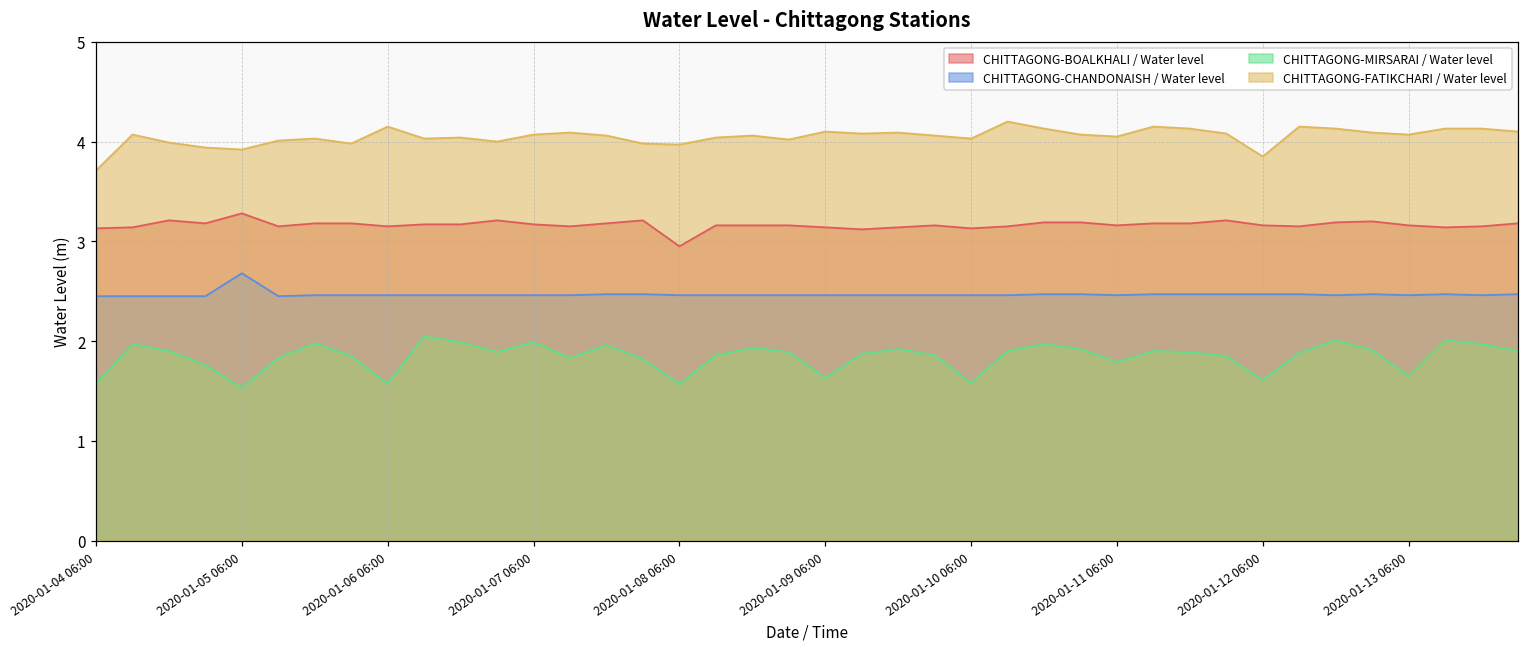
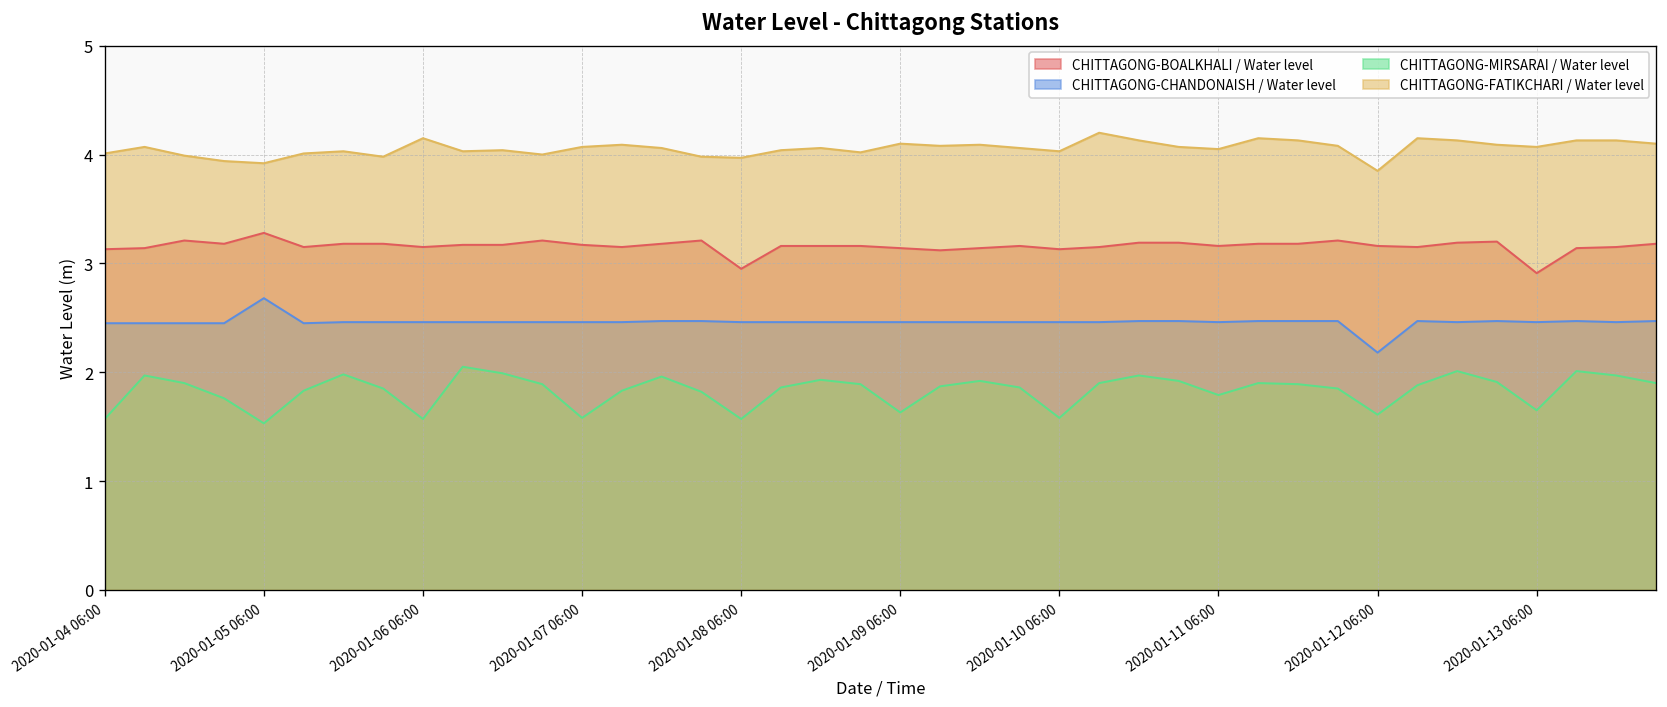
  {
    "CHITTAGONG-BOALKHALI / Water level": {
      "2020-01-04 06:00": 3.1,
      "2020-01-05 06:00": 3.3,
      "2020-01-06 06:00": 3.2,
      "2020-01-07 06:00": 3.2,
      "2020-01-08 06:00": 3.0,
      "2020-01-09 06:00": 3.1,
      "2020-01-10 06:00": 3.1,
      "2020-01-11 06:00": 3.2,
      "2020-01-12 06:00": 3.2,
-     "2020-01-13 06:00": 3.2
+     "2020-01-13 06:00": 2.9
    },
    "CHITTAGONG-CHANDONAISH / Water level": {
      "2020-01-04 06:00": 2.5,
      "2020-01-05 06:00": 2.7,
      "2020-01-06 06:00": 2.5,
      "2020-01-07 06:00": 2.5,
      "2020-01-08 06:00": 2.5,
      "2020-01-09 06:00": 2.5,
      "2020-01-10 06:00": 2.5,
      "2020-01-11 06:00": 2.5,
-     "2020-01-12 06:00": 2.5,
+     "2020-01-12 06:00": 2.2,
      "2020-01-13 06:00": 2.5
    },
    "CHITTAGONG-MIRSARAI / Water level": {
      "2020-01-04 06:00": 1.6,
      "2020-01-05 06:00": 1.5,
      "2020-01-06 06:00": 1.6,
-     "2020-01-07 06:00": 2.0,
+     "2020-01-07 06:00": 1.6,
      "2020-01-08 06:00": 1.6,
      "2020-01-09 06:00": 1.6,
      "2020-01-10 06:00": 1.6,
      "2020-01-11 06:00": 1.8,
      "2020-01-12 06:00": 1.6,
      "2020-01-13 06:00": 1.7
    },
    "CHITTAGONG-FATIKCHARI / Water level": {
-     "2020-01-04 06:00": 3.7,
+     "2020-01-04 06:00": 4.0,
      "2020-01-05 06:00": 3.9,
      "2020-01-06 06:00": 4.2,
      "2020-01-07 06:00": 4.1,
      "2020-01-08 06:00": 4.0,
      "2020-01-09 06:00": 4.1,
      "2020-01-10 06:00": 4.0,
      "2020-01-11 06:00": 4.1,
      "2020-01-12 06:00": 3.9,
      "2020-01-13 06:00": 4.1
    }
  }
